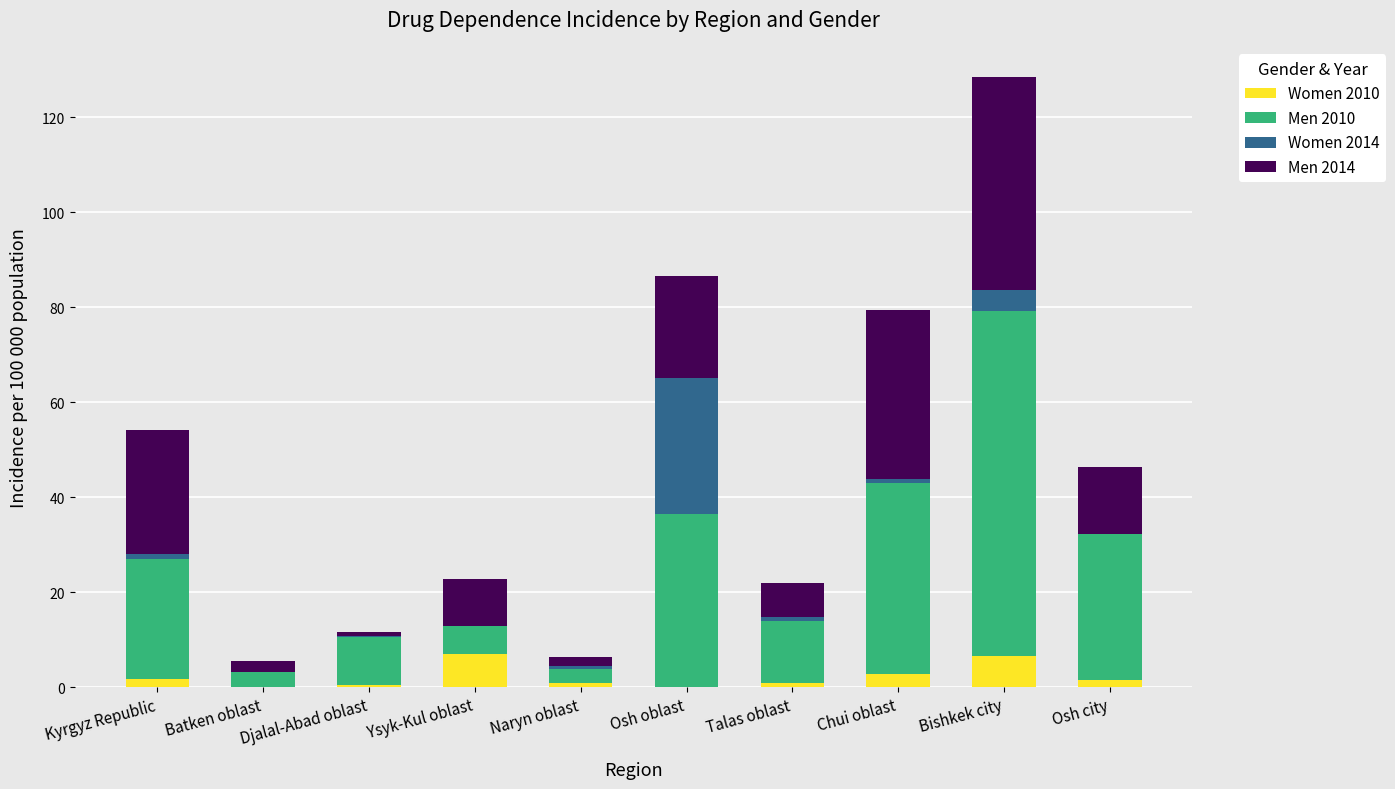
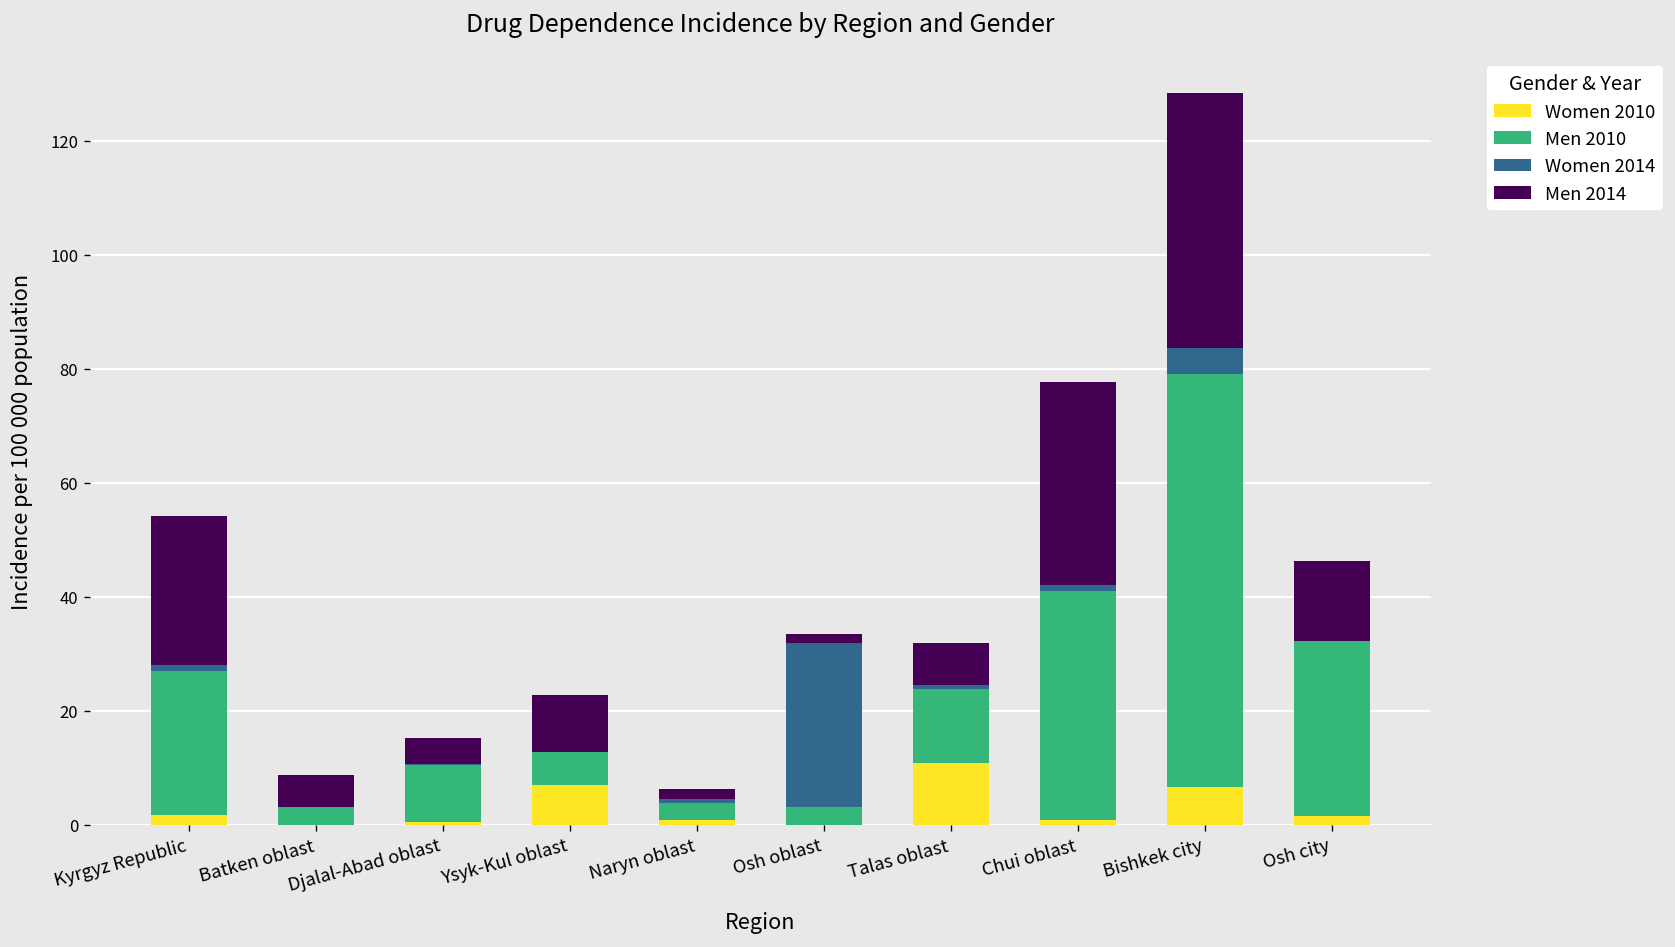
  {
    "Women 2010": {
      "Kyrgyz Republic": 2,
      "Batken oblast": 0,
      "Ysyk-Kul oblast": 7,
      "Naryn oblast": 1,
      "Osh oblast": 0,
-     "Talas oblast": 1,
-     "Chui oblast": 3,
+     "Talas oblast": 11,
+     "Chui oblast": 1,
      "Bishkek city": 7,
      "Osh city": 2
    },
    "Men 2010": {
      "Kyrgyz Republic": 25,
      "Batken oblast": 3,
      "Djalal-Abad oblast": 10,
      "Ysyk-Kul oblast": 6,
      "Naryn oblast": 3,
-     "Osh oblast": 36,
+     "Osh oblast": 3,
      "Talas oblast": 13,
      "Chui oblast": 40,
      "Bishkek city": 73,
      "Osh city": 31
    },
    "Women 2014": {
      "Kyrgyz Republic": 1,
      "Batken oblast": 0,
      "Ysyk-Kul oblast": 0,
      "Naryn oblast": 1,
      "Osh oblast": 29,
      "Talas oblast": 1,
      "Chui oblast": 1,
      "Bishkek city": 5,
      "Osh city": 0
    },
    "Men 2014": {
      "Kyrgyz Republic": 26,
-     "Batken oblast": 3,
-     "Djalal-Abad oblast": 1,
+     "Batken oblast": 6,
+     "Djalal-Abad oblast": 5,
      "Ysyk-Kul oblast": 10,
      "Naryn oblast": 2,
-     "Osh oblast": 22,
+     "Osh oblast": 2,
      "Talas oblast": 7,
      "Chui oblast": 36,
      "Bishkek city": 45,
      "Osh city": 14
    }
  }
